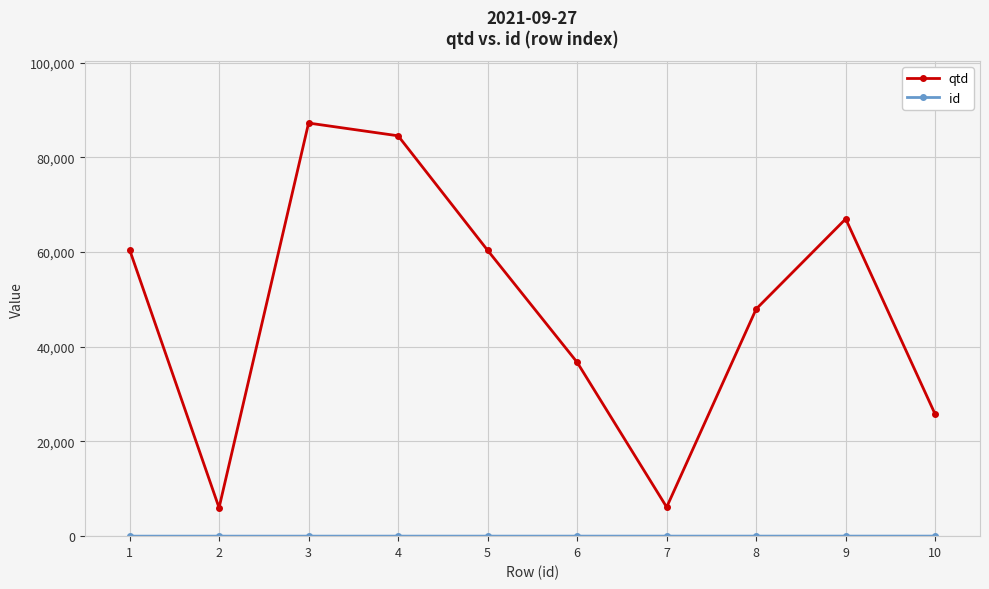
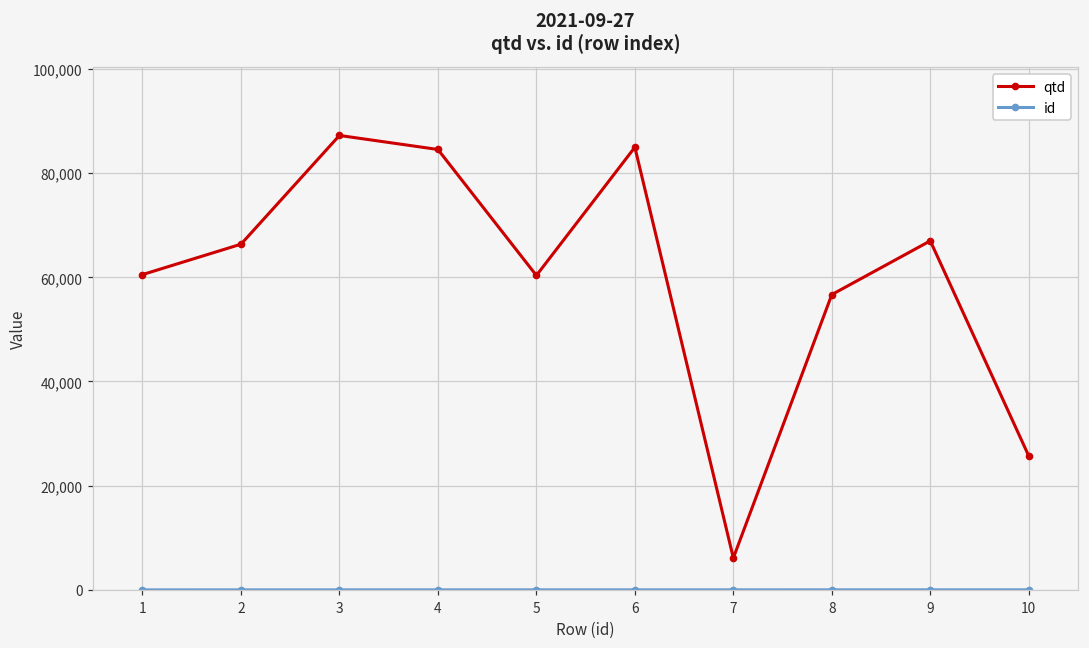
  {
    "qtd": {
      "1": "61,000",
-     "2": "6,000",
+     "2": "66,000",
      "3": "87,000",
      "4": "85,000",
      "5": "60,000",
-     "6": "37,000",
+     "6": "85,000",
      "7": "6,000",
-     "8": "48,000",
+     "8": "57,000",
      "9": "67,000",
      "10": "26,000"
    },
    "id": {
      "1": "0",
      "2": "0",
      "3": "0",
      "4": "0",
      "5": "0",
      "6": "0",
      "7": "0",
      "8": "0",
      "9": "0",
      "10": "0"
    }
  }
